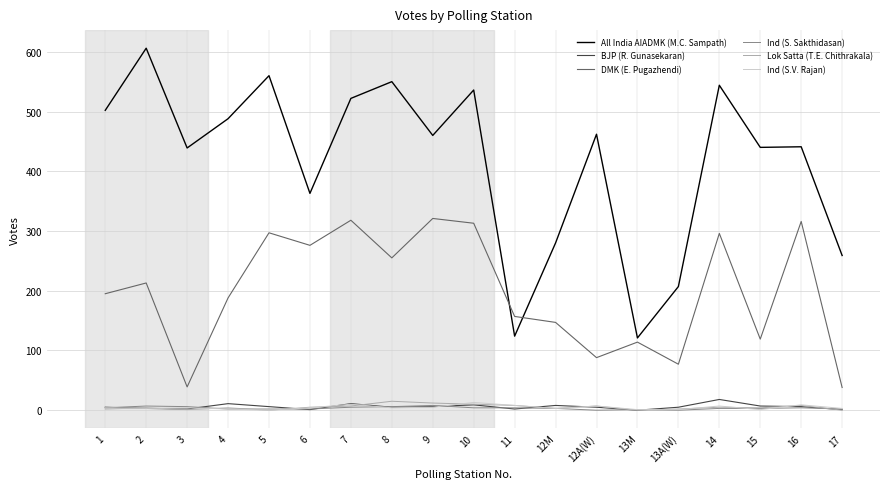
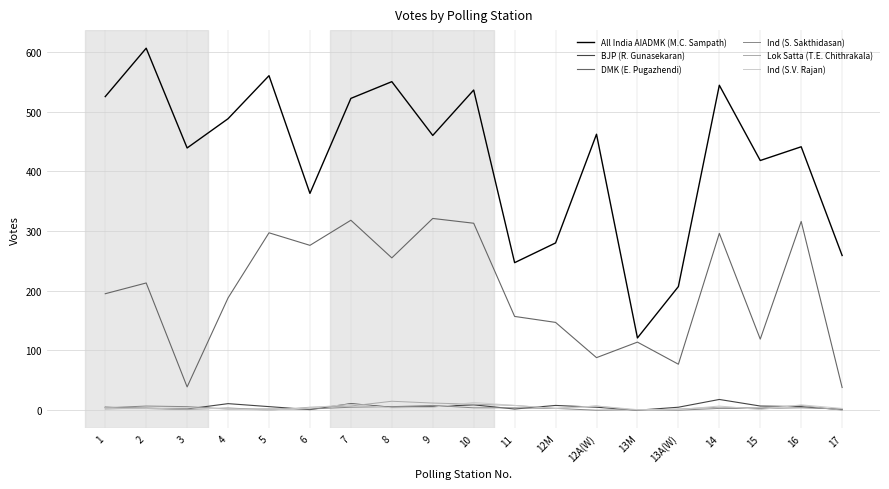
  {
    "All India AIADMK (M.C. Sampath)": {
-     "1": 500,
+     "1": 530,
      "2": 610,
      "3": 440,
      "4": 490,
      "5": 560,
      "6": 360,
      "7": 520,
      "8": 550,
      "9": 460,
      "10": 540,
-     "11": 120,
+     "11": 250,
      "12M": 280,
      "12A(W)": 460,
      "13M": 120,
      "13A(W)": 210,
      "14": 540,
-     "15": 440,
+     "15": 420,
      "16": 440,
      "17": 260
    }
  }
